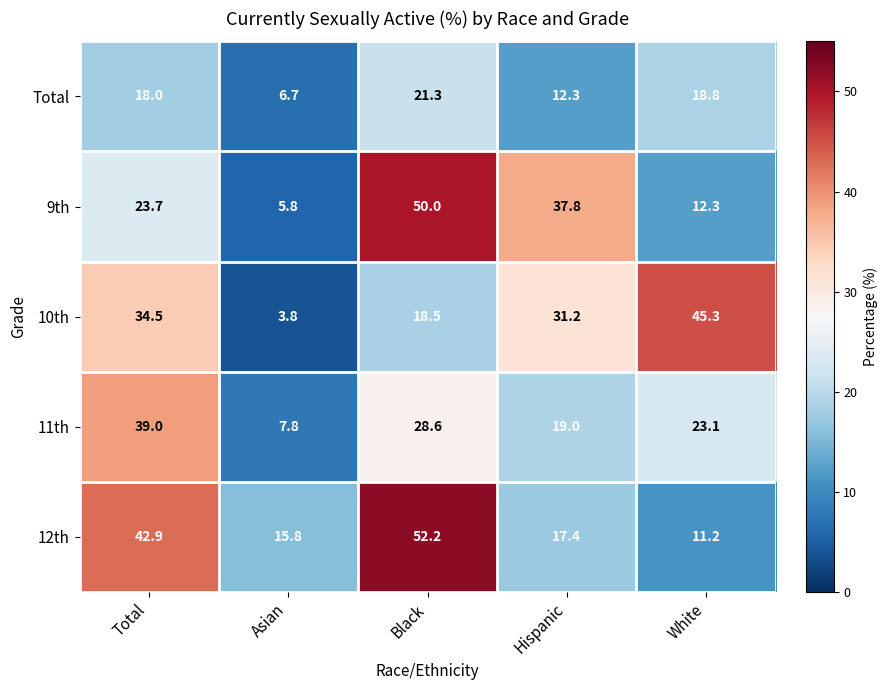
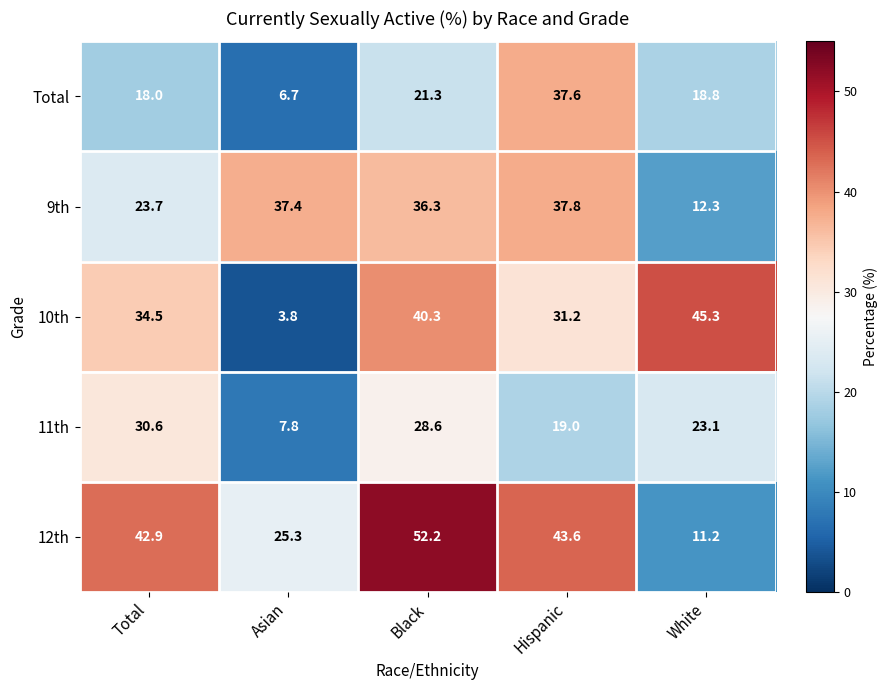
  {
    "Total": {
      "Total": 18.0,
      "Asian": 6.7,
      "Black": 21.3,
-     "Hispanic": 12.3,
+     "Hispanic": 37.6,
      "White": 18.8
    },
    "9th": {
      "Total": 23.7,
-     "Asian": 5.8,
-     "Black": 50.0,
+     "Asian": 37.4,
+     "Black": 36.3,
      "Hispanic": 37.8,
      "White": 12.3
    },
    "10th": {
      "Total": 34.5,
      "Asian": 3.8,
-     "Black": 18.5,
+     "Black": 40.3,
      "Hispanic": 31.2,
      "White": 45.3
    },
    "11th": {
-     "Total": 39.0,
+     "Total": 30.6,
      "Asian": 7.8,
      "Black": 28.6,
      "Hispanic": 19.0,
      "White": 23.1
    },
    "12th": {
      "Total": 42.9,
-     "Asian": 15.8,
+     "Asian": 25.3,
      "Black": 52.2,
-     "Hispanic": 17.4,
+     "Hispanic": 43.6,
      "White": 11.2
    }
  }
